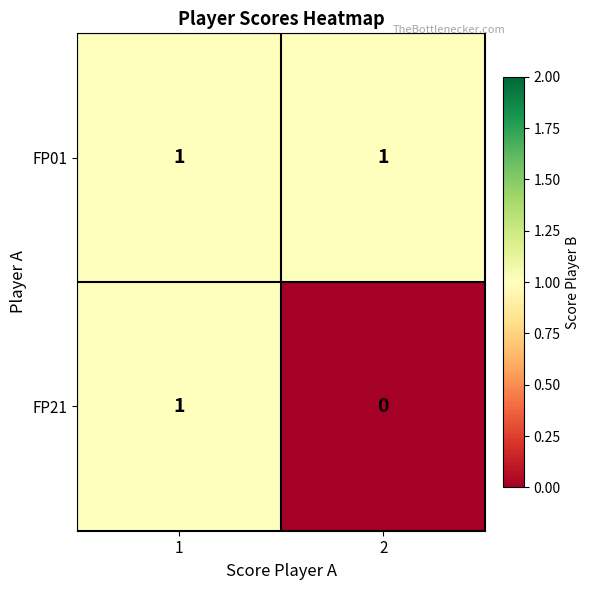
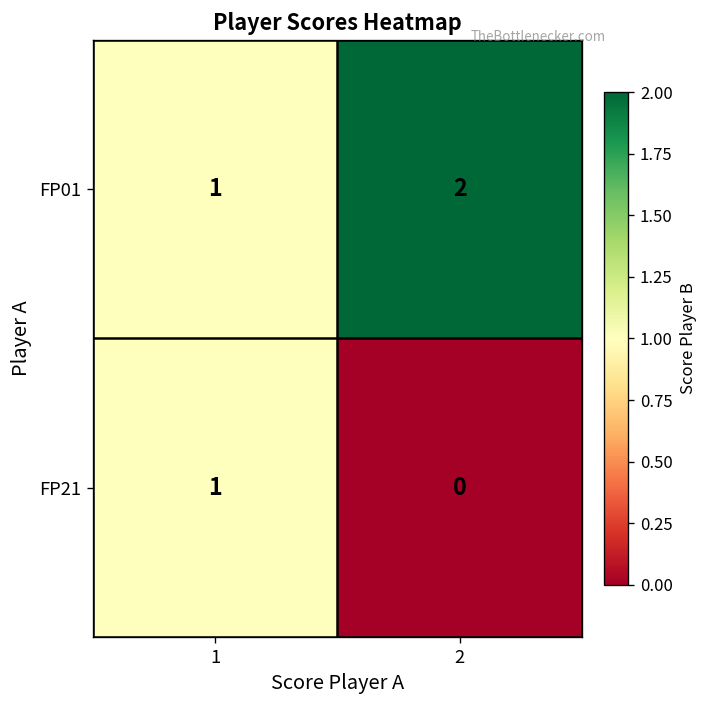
  {
    "FP01": {
      "1": 1,
-     "2": 1
+     "2": 2
    },
    "FP21": {
      "1": 1,
      "2": 0
    }
  }
